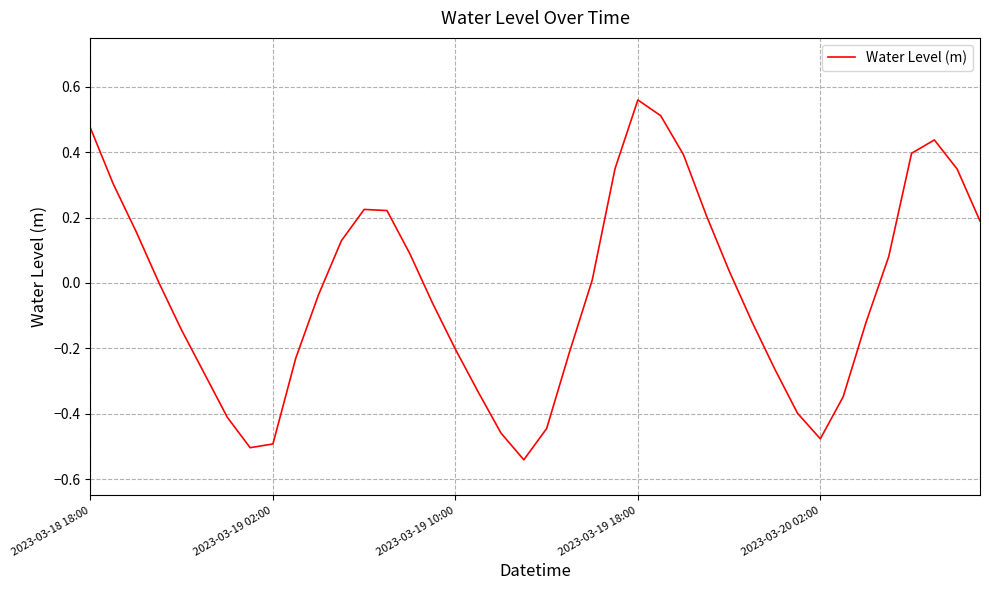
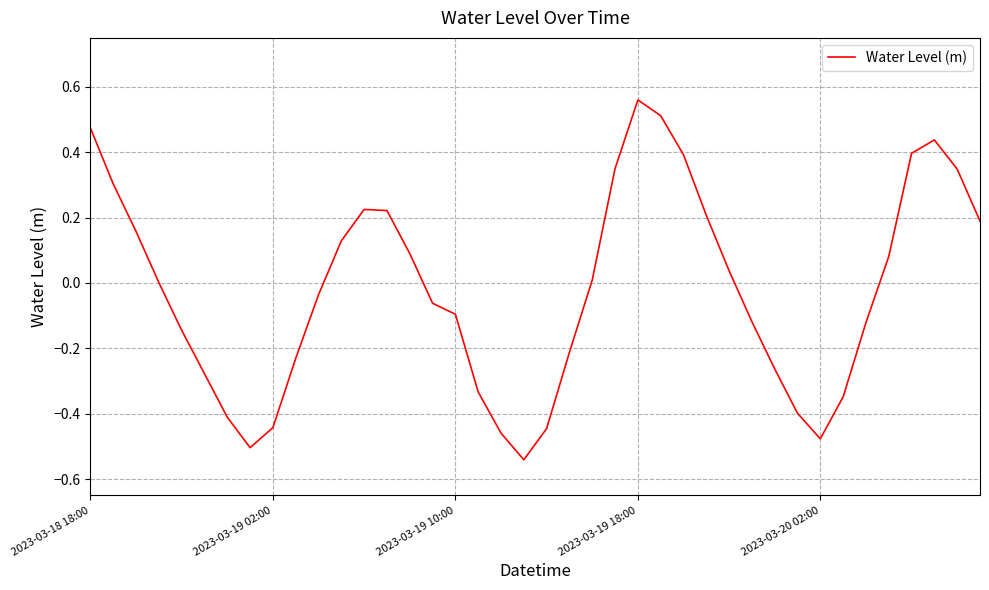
  {
    "2023-03-18 18:00": 0.47,
-   "2023-03-19 02:00": -0.49,
-   "2023-03-19 10:00": -0.20,
+   "2023-03-19 02:00": -0.44,
+   "2023-03-19 10:00": -0.10,
    "2023-03-19 18:00": 0.56,
    "2023-03-20 02:00": -0.48
  }
